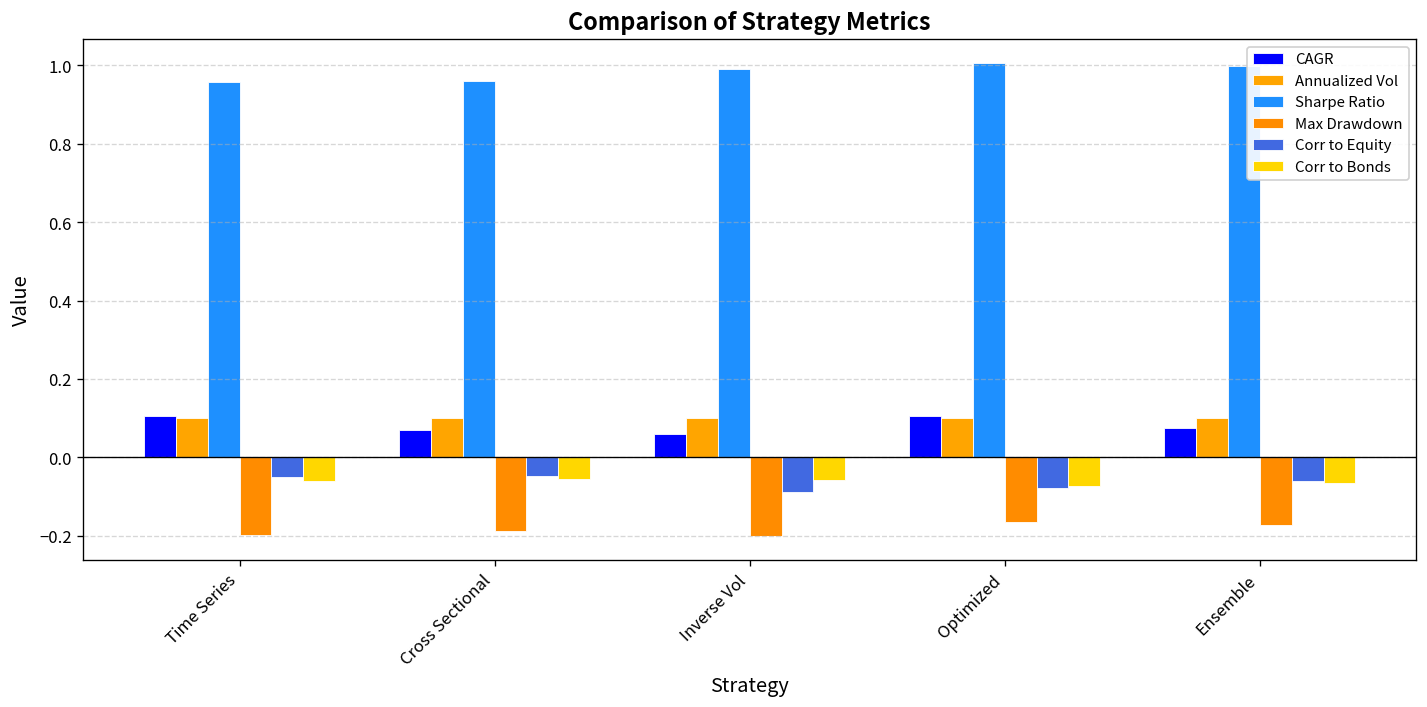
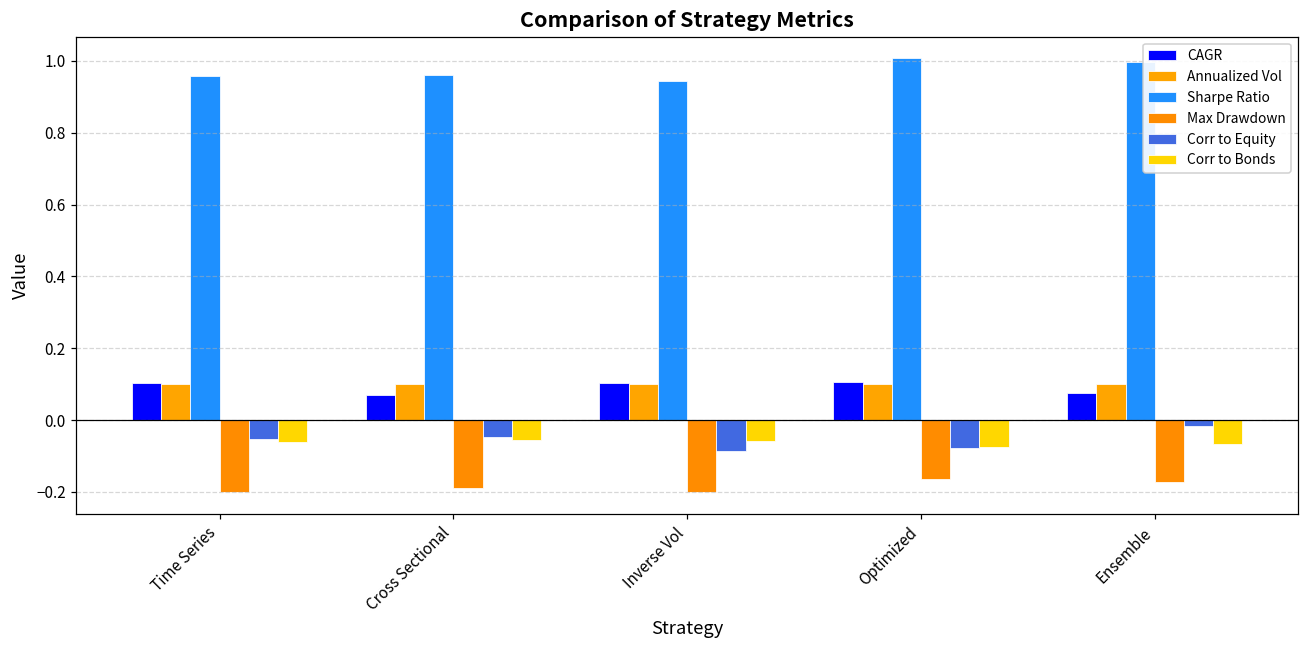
  {
    "CAGR": {
      "Time Series": 0.10,
      "Cross Sectional": 0.07,
-     "Inverse Vol": 0.06,
+     "Inverse Vol": 0.10,
      "Optimized": 0.11,
      "Ensemble": 0.07
    },
    "Sharpe Ratio": {
      "Time Series": 0.96,
      "Cross Sectional": 0.96,
-     "Inverse Vol": 0.99,
+     "Inverse Vol": 0.94,
      "Optimized": 1.01,
      "Ensemble": 1.00
    },
    "Corr to Equity": {
      "Time Series": -0.05,
      "Cross Sectional": -0.05,
      "Inverse Vol": -0.09,
      "Optimized": -0.08,
-     "Ensemble": -0.06
+     "Ensemble": -0.02
    }
  }
